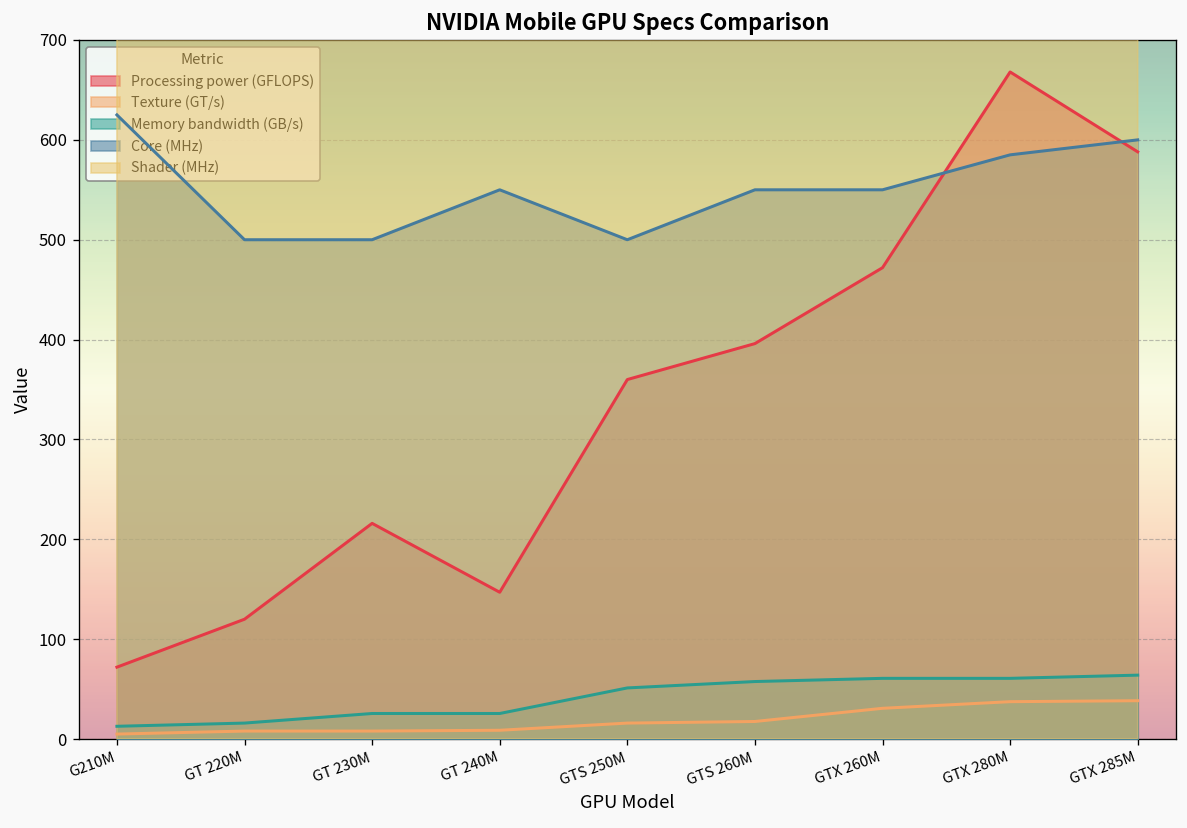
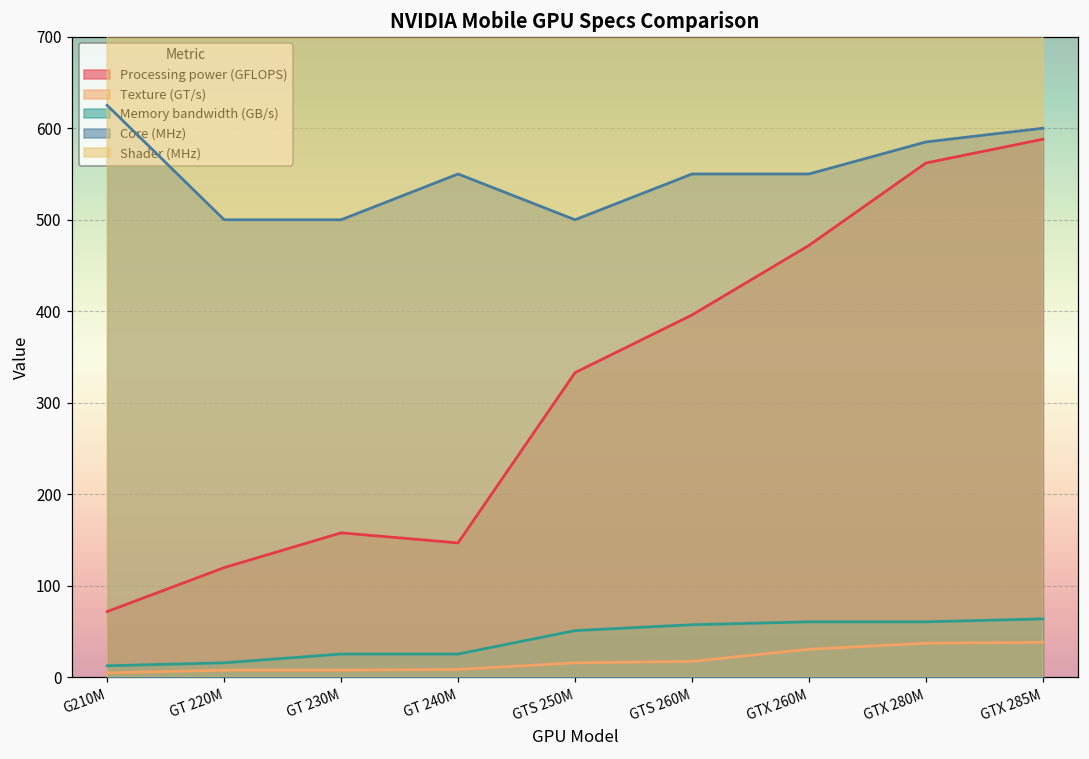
  {
    "Processing power (GFLOPS)": {
      "G210M": 70,
      "GT 220M": 120,
-     "GT 230M": 220,
+     "GT 230M": 160,
      "GT 240M": 150,
-     "GTS 250M": 360,
+     "GTS 250M": 330,
      "GTS 260M": 400,
      "GTX 260M": 470,
-     "GTX 280M": 670,
+     "GTX 280M": 560,
      "GTX 285M": 590
    }
  }
